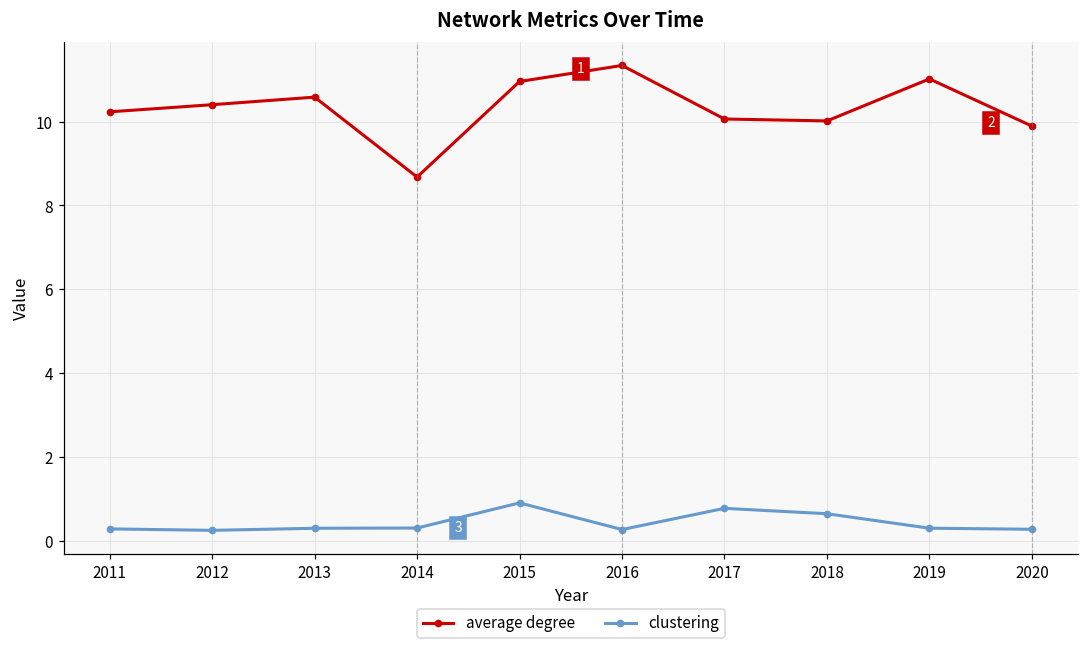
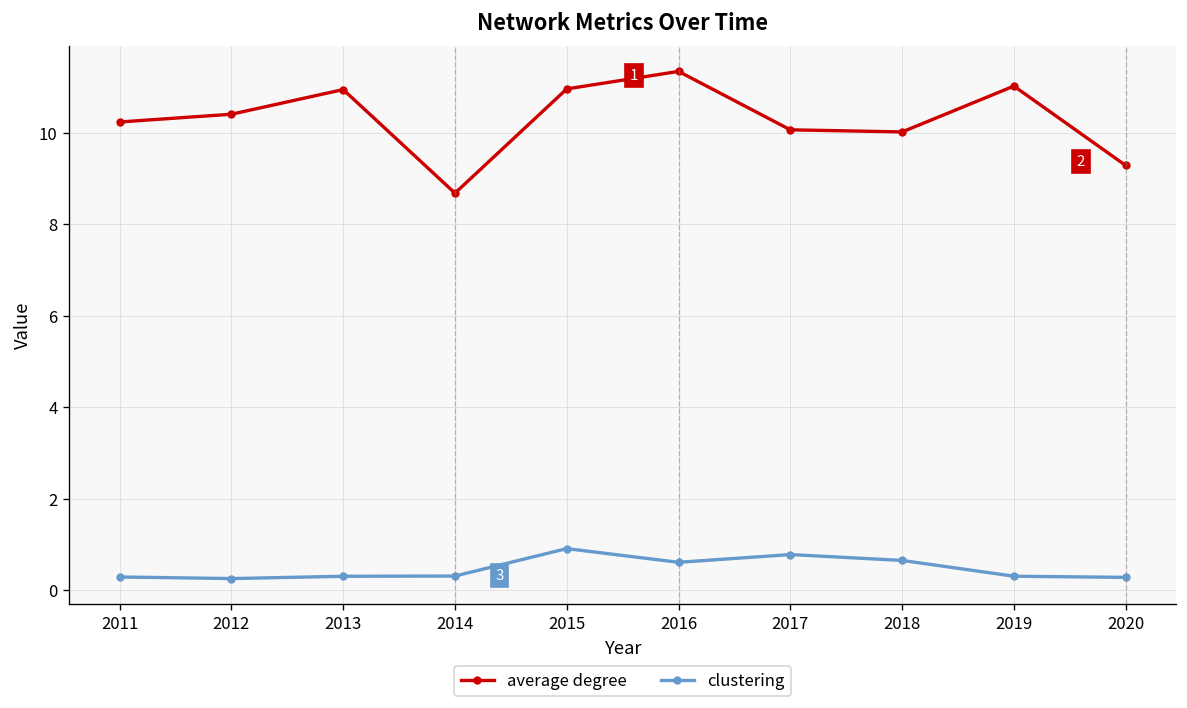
  {
    "average degree": {
      "2011": 10.2,
      "2012": 10.4,
-     "2013": 10.6,
+     "2013": 10.9,
      "2014": 8.7,
      "2015": 11.0,
      "2016": 11.3,
      "2017": 10.1,
      "2018": 10.0,
      "2019": 11.0,
-     "2020": 9.9
+     "2020": 9.3
    },
    "clustering": {
      "2011": 0.3,
      "2012": 0.3,
      "2013": 0.3,
      "2014": 0.3,
      "2015": 0.9,
-     "2016": 0.3,
+     "2016": 0.6,
      "2017": 0.8,
      "2018": 0.6,
      "2019": 0.3,
      "2020": 0.3
    }
  }
